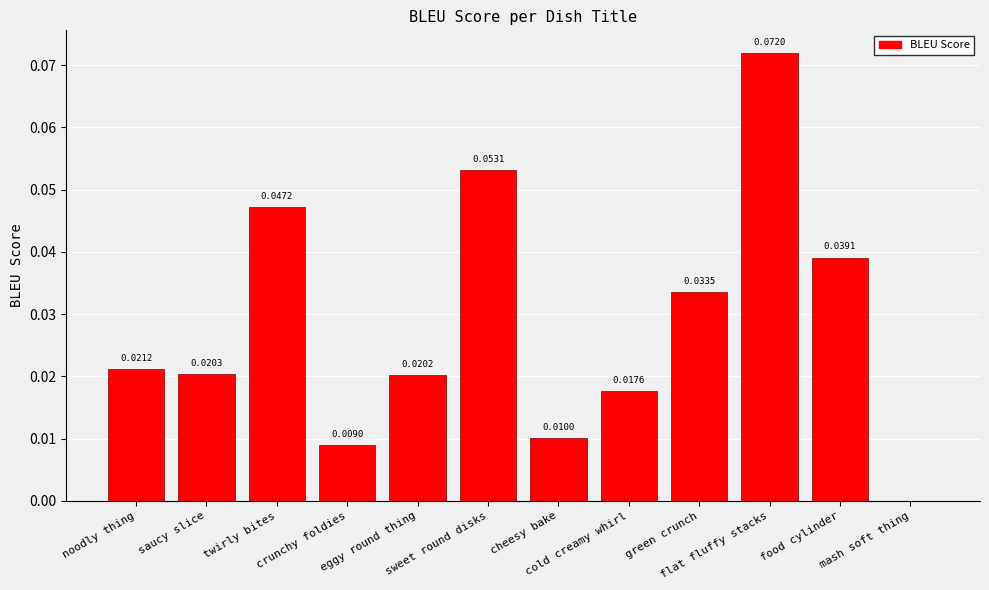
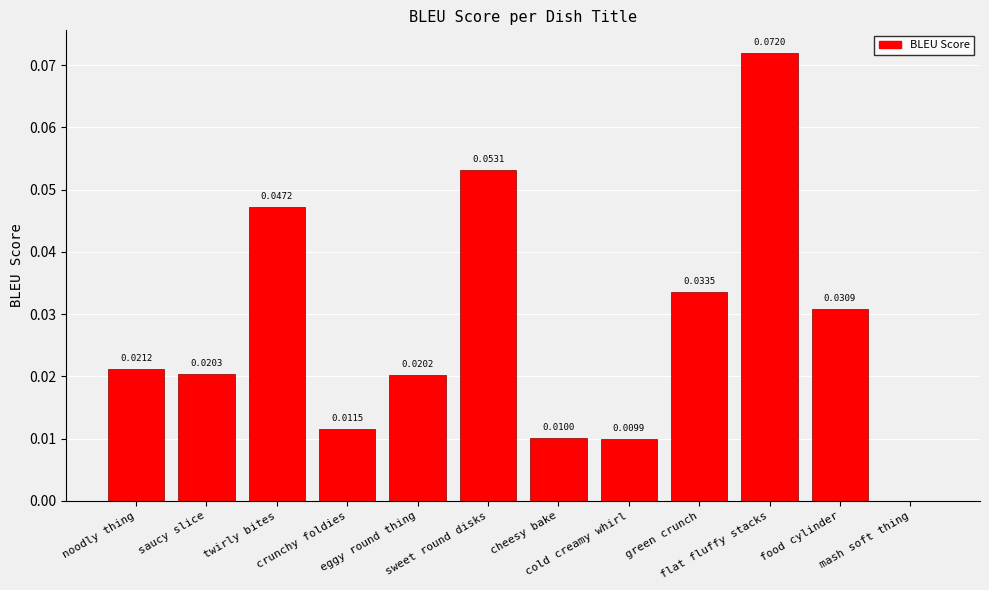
  {
    "noodly thing": 0.0212,
    "saucy slice": 0.0203,
    "twirly bites": 0.0472,
-   "crunchy foldies": 0.0090,
+   "crunchy foldies": 0.0115,
    "eggy round thing": 0.0202,
    "sweet round disks": 0.0531,
    "cheesy bake": 0.0100,
-   "cold creamy whirl": 0.0176,
+   "cold creamy whirl": 0.0099,
    "green crunch": 0.0335,
    "flat fluffy stacks": 0.0720,
-   "food cylinder": 0.0391
+   "food cylinder": 0.0309
  }
